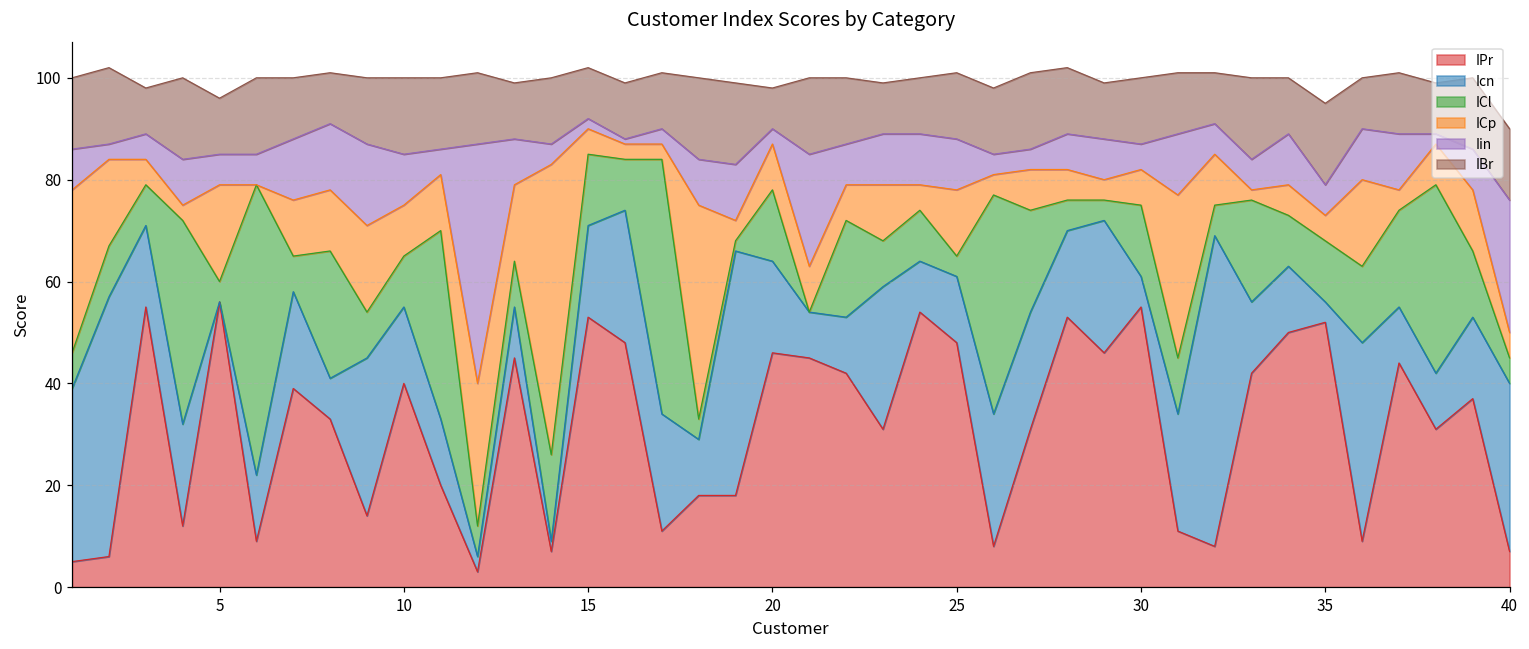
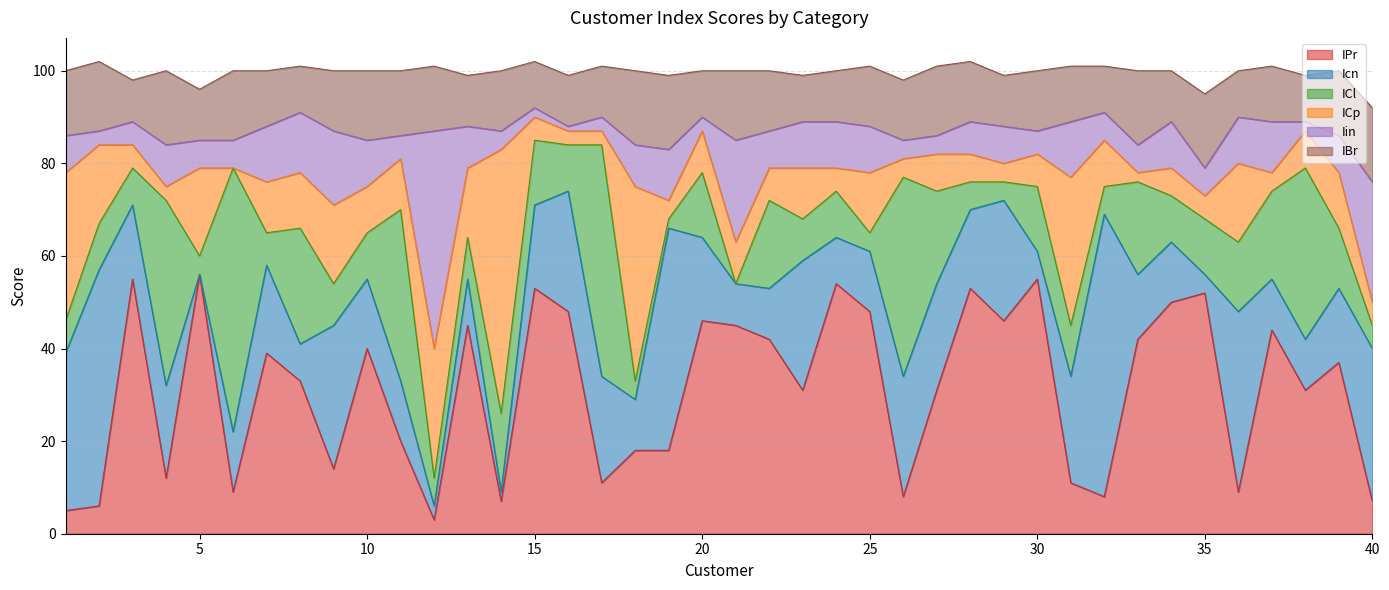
  {
    "IPr": {
      "10": 40,
      "15": 53,
      "20": 46,
      "25": 48,
      "30": 55,
      "35": 52,
      "40": 7
    },
    "Icn": {
      "10": 15,
      "15": 18,
      "20": 18,
      "25": 13,
      "30": 6,
      "35": 4,
      "40": 33
    },
    "ICl": {
      "5": 4,
      "10": 10,
      "15": 14,
      "20": 14,
      "25": 4,
      "30": 14,
      "35": 12,
      "40": 5
    },
    "ICp": {
      "5": 19,
      "10": 10,
      "15": 5,
      "20": 9,
      "25": 13,
      "30": 7,
      "35": 5,
      "40": 5
    },
    "Iin": {
      "5": 6,
      "10": 10,
      "15": 2,
      "20": 3,
      "25": 10,
      "30": 5,
      "35": 6,
      "40": 26
    },
    "IBr": {
      "5": 11,
      "10": 15,
      "15": 10,
-     "20": 8,
+     "20": 10,
      "25": 13,
      "30": 13,
      "35": 16,
-     "40": 14
+     "40": 16
    }
  }
